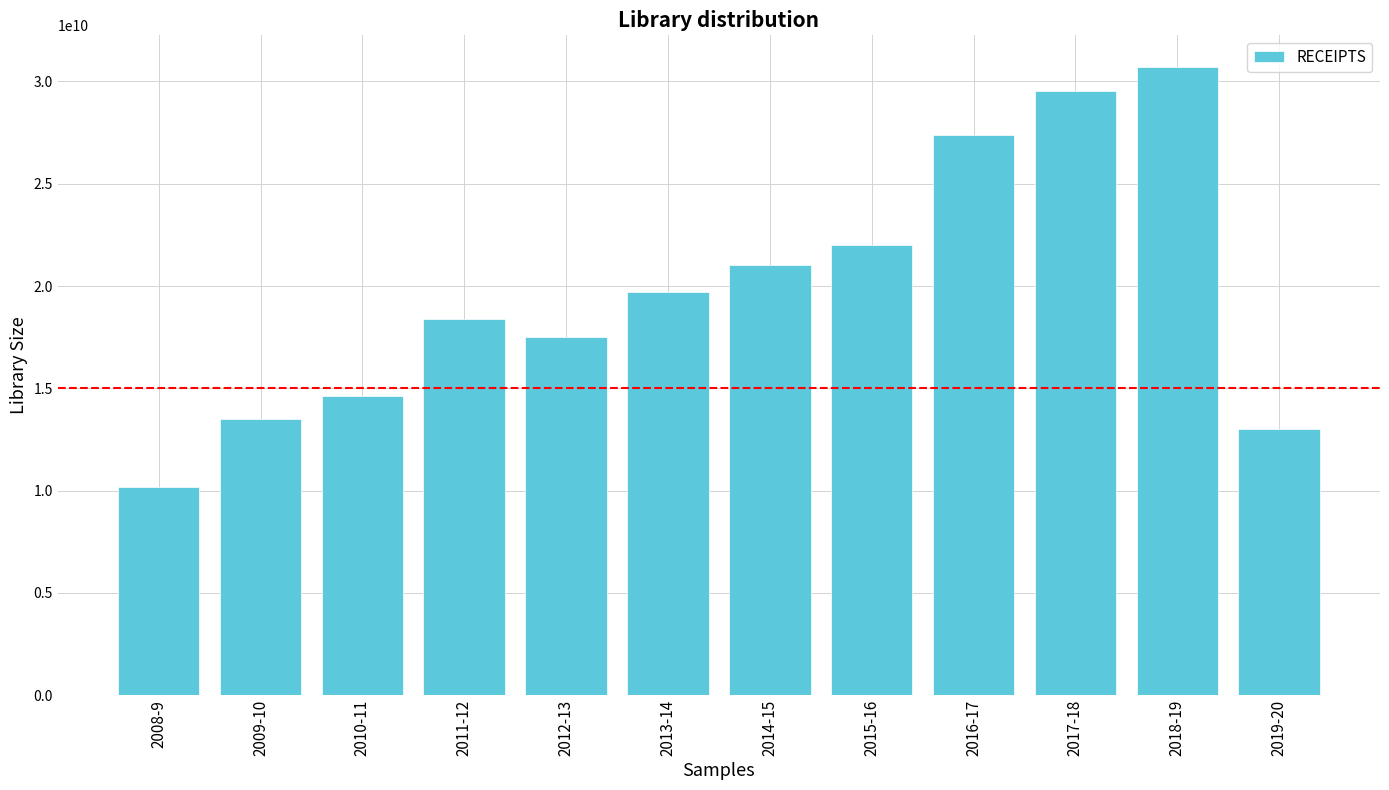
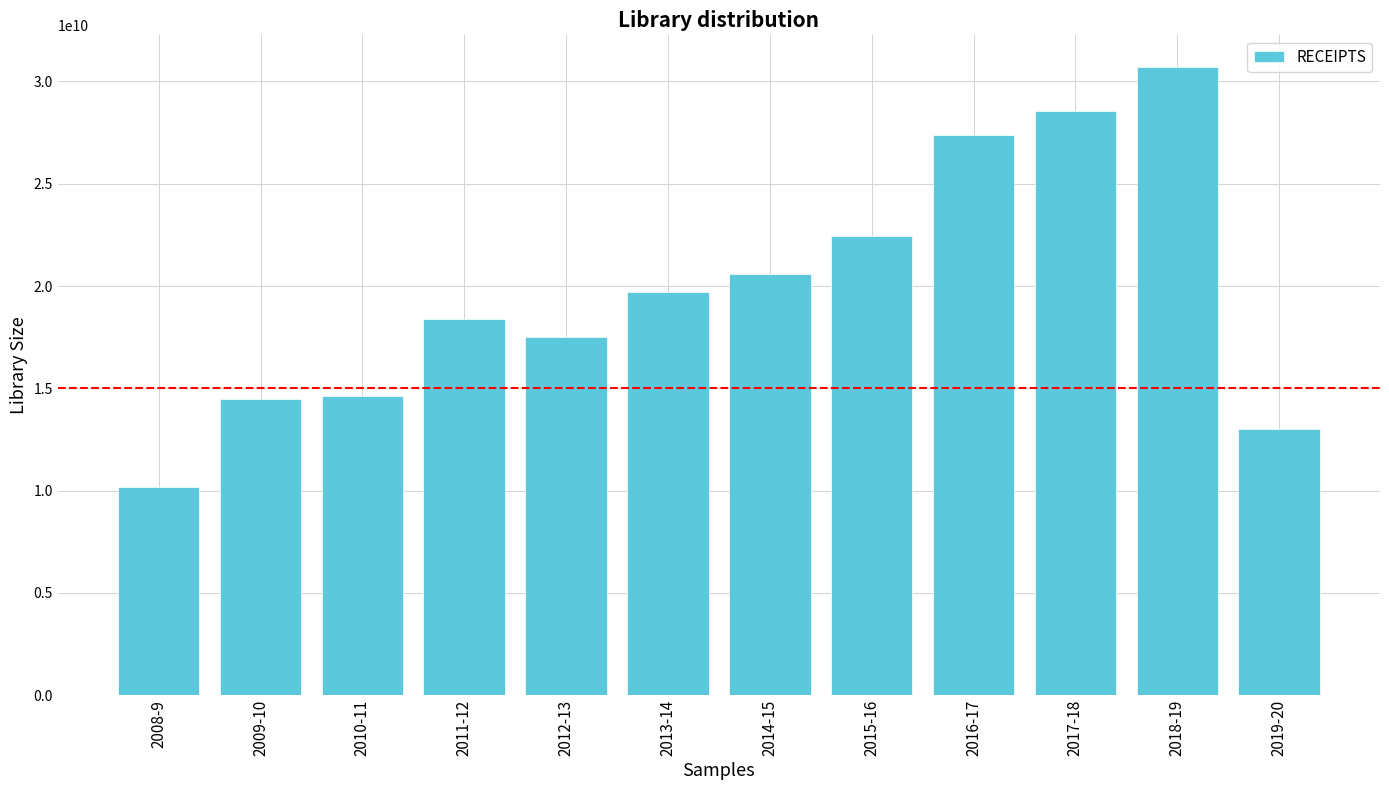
  {
    "2008-9": 10200000000,
-   "2009-10": 13500000000,
+   "2009-10": 14500000000,
    "2010-11": 14600000000,
    "2011-12": 18400000000,
    "2012-13": 17500000000,
    "2013-14": 19700000000,
-   "2014-15": 21000000000,
-   "2015-16": 22000000000,
+   "2014-15": 20600000000,
+   "2015-16": 22400000000,
    "2016-17": 27400000000,
-   "2017-18": 29600000000,
+   "2017-18": 28600000000,
    "2018-19": 30700000000,
    "2019-20": 13000000000
  }
